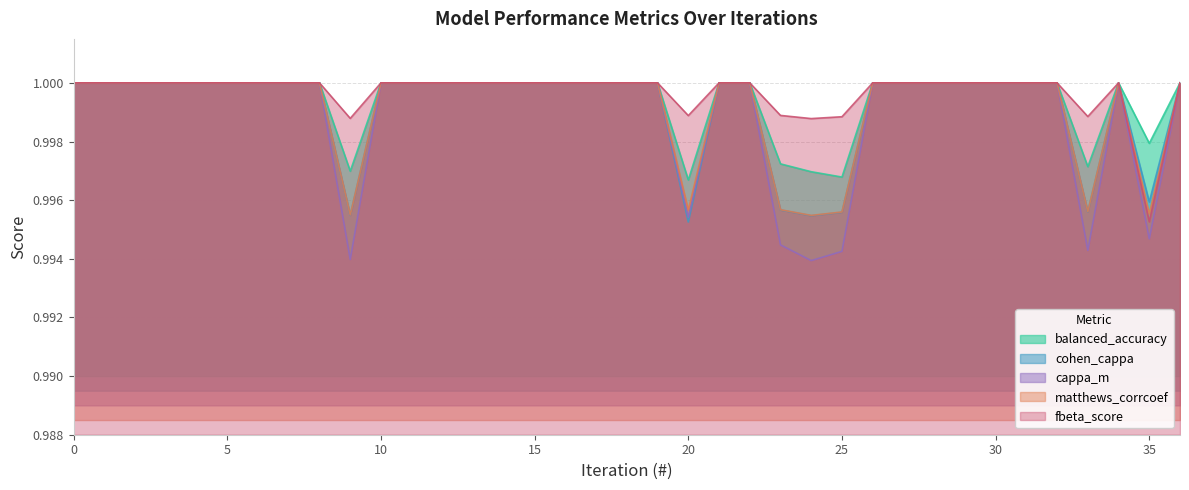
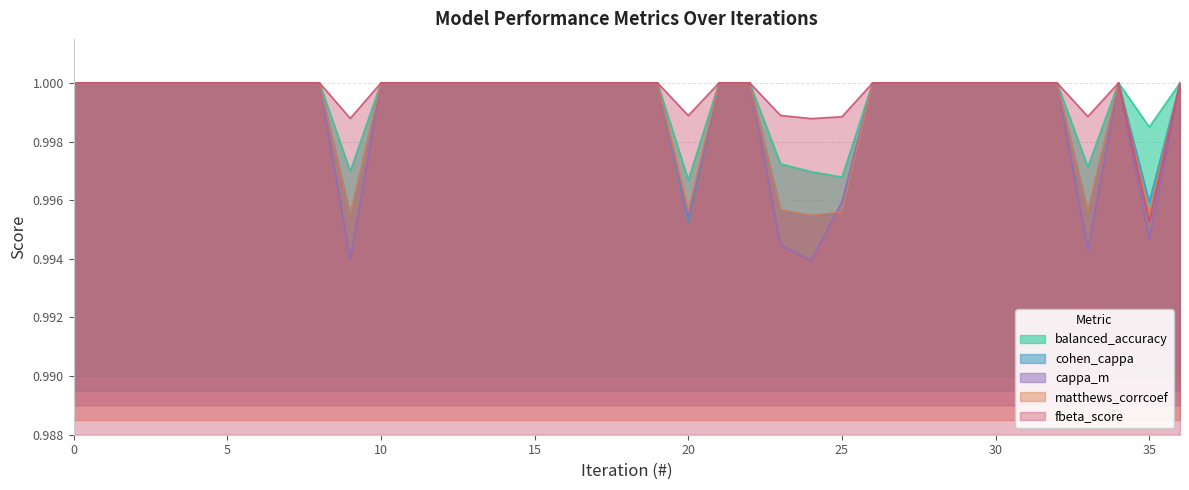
  {
    "balanced_accuracy": {
      "20": 0.9967,
      "25": 0.9968,
-     "35": 0.9979
+     "35": 0.9985
    },
    "cohen_cappa": {
      "20": 0.9953,
      "35": 0.9959
    },
    "cappa_m": {
      "20": 0.9954,
-     "25": 0.9943,
+     "25": 0.9959,
      "35": 0.9947
    }
  }
